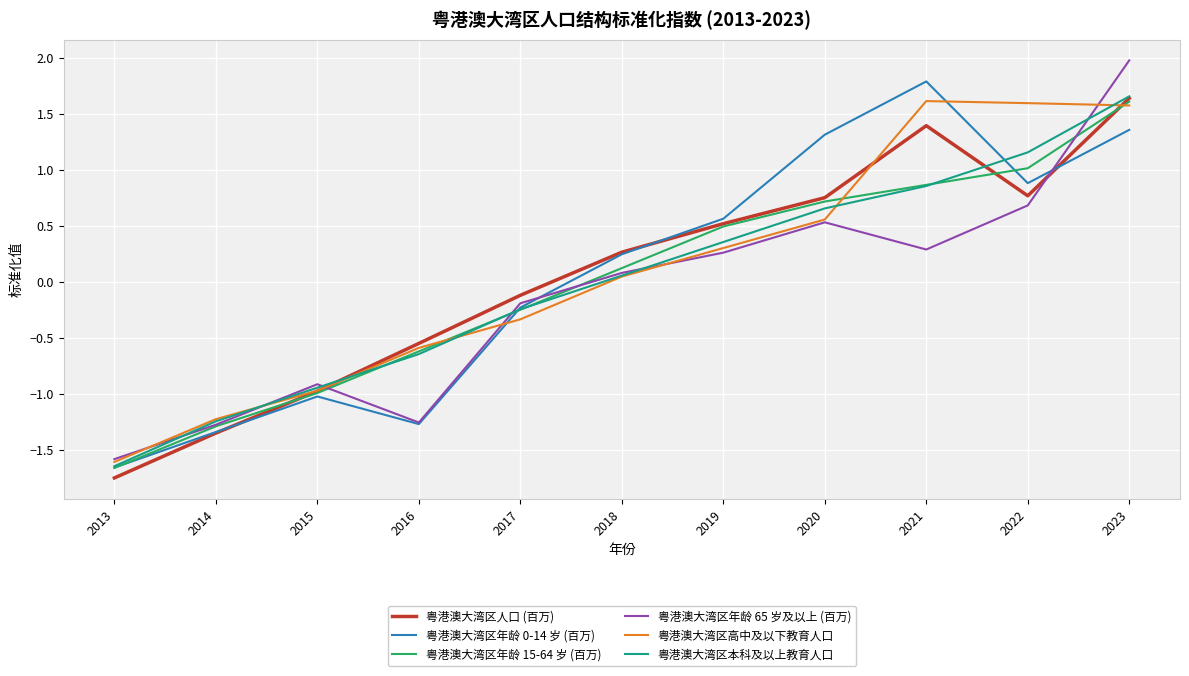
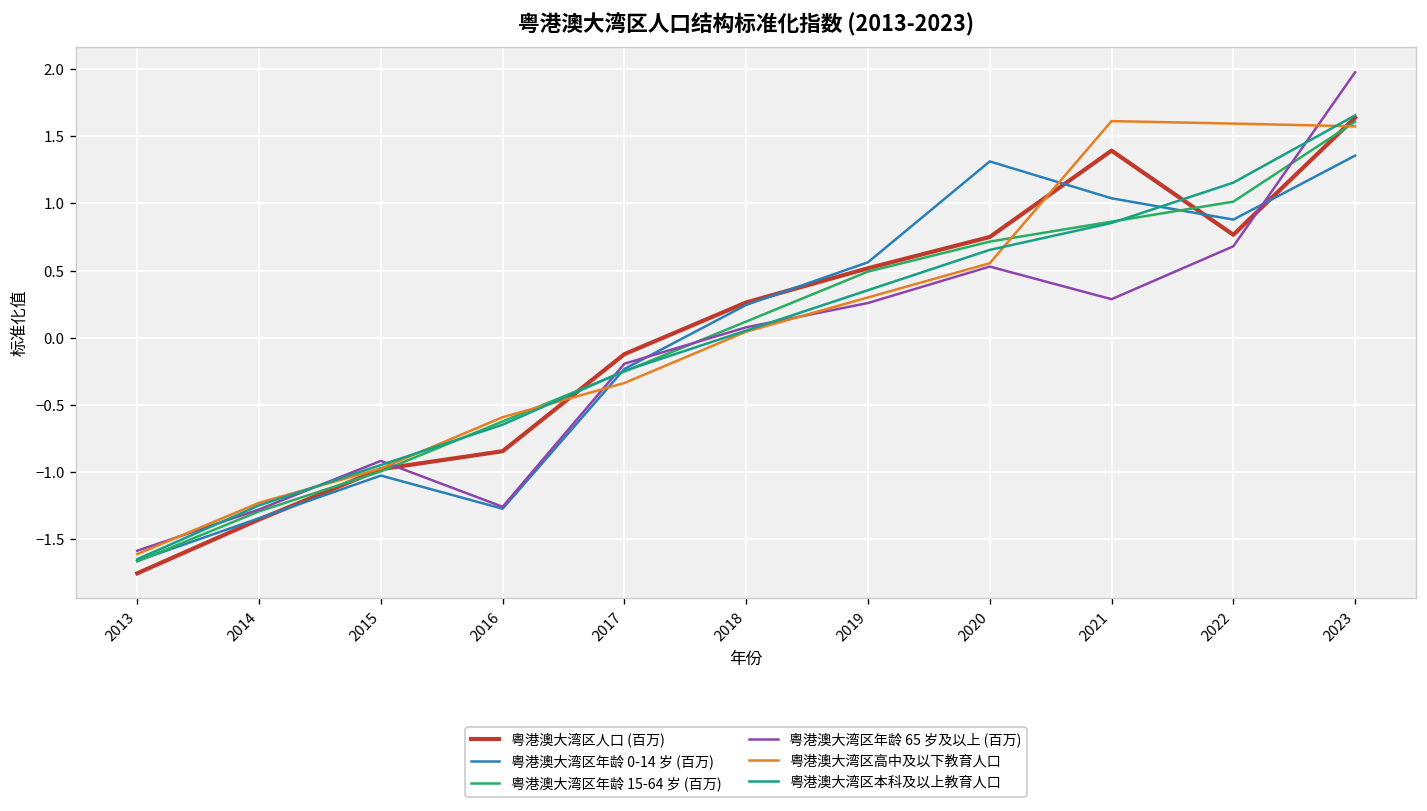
  {
    "粤港澳大湾区人口 (百万)": {
      "2013": -1.75,
-     "2016": -0.55,
+     "2016": -0.84,
      "2017": -0.12,
      "2019": 0.52,
      "2020": 0.75,
      "2021": 1.39,
      "2022": 0.77
    },
    "粤港澳大湾区年龄 0-14 岁 (百万)": {
      "2015": -1.02,
      "2019": 0.56,
      "2020": 1.31,
-     "2021": 1.79,
+     "2021": 1.04,
      "2022": 0.88,
      "2023": 1.36
    },
    "粤港澳大湾区年龄 65 岁及以上 (百万)": {
      "2013": -1.58,
      "2015": -0.92,
      "2017": -0.19,
      "2018": 0.08,
      "2019": 0.26,
      "2020": 0.53,
      "2021": 0.29,
      "2022": 0.68,
      "2023": 1.98
    },
    "粤港澳大湾区高中及以下教育人口": {
      "2013": -1.61,
      "2016": -0.59,
      "2017": -0.34,
      "2019": 0.30,
      "2020": 0.56,
      "2021": 1.61,
      "2022": 1.59,
      "2023": 1.57
    }
  }
